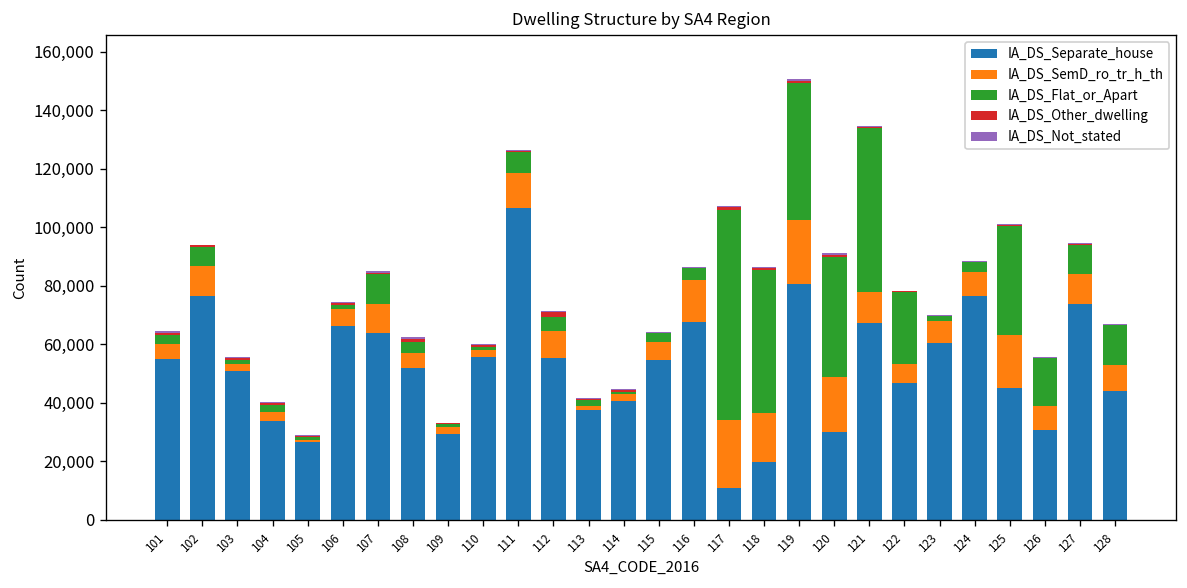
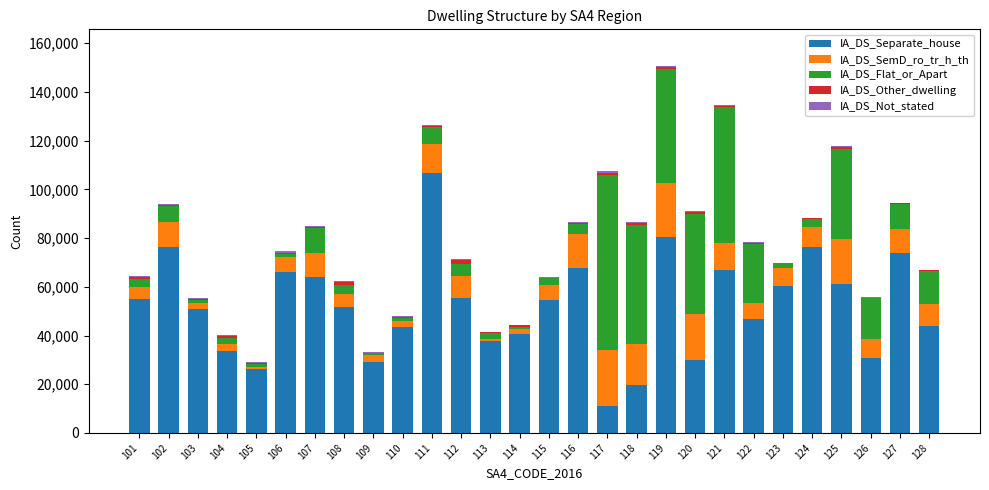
  {
    "IA_DS_Separate_house": {
      "101": "55,000",
      "102": "76,000",
      "103": "51,000",
      "104": "34,000",
      "105": "26,000",
      "106": "66,000",
      "107": "64,000",
      "108": "52,000",
      "109": "29,000",
-     "110": "56,000",
+     "110": "44,000",
      "111": "107,000",
      "112": "55,000",
      "113": "38,000",
      "114": "40,000",
      "115": "55,000",
      "116": "68,000",
      "117": "11,000",
      "118": "20,000",
      "119": "81,000",
      "120": "30,000",
      "121": "67,000",
      "122": "47,000",
      "123": "60,000",
      "124": "77,000",
-     "125": "45,000",
+     "125": "61,000",
      "126": "31,000",
      "127": "74,000",
      "128": "44,000"
    },
    "IA_DS_SemD_ro_tr_h_th": {
      "101": "5,000",
      "102": "10,000",
      "103": "3,000",
      "104": "3,000",
      "106": "6,000",
      "107": "10,000",
      "108": "5,000",
      "109": "3,000",
      "110": "2,000",
      "111": "12,000",
      "112": "9,000",
      "113": "1,000",
      "114": "2,000",
      "115": "6,000",
      "116": "14,000",
      "117": "23,000",
      "118": "17,000",
      "119": "22,000",
      "120": "19,000",
      "121": "11,000",
      "122": "7,000",
      "123": "7,000",
      "124": "8,000",
      "125": "18,000",
      "126": "8,000",
      "127": "10,000",
      "128": "9,000"
    },
    "IA_DS_Flat_or_Apart": {
      "101": "3,000",
      "102": "6,000",
      "103": "1,000",
      "104": "2,000",
      "105": "1,000",
      "106": "1,000",
      "107": "10,000",
      "108": "4,000",
      "110": "1,000",
      "111": "7,000",
      "112": "5,000",
      "113": "2,000",
      "115": "3,000",
      "116": "4,000",
      "117": "72,000",
      "118": "49,000",
      "119": "47,000",
      "120": "41,000",
      "121": "56,000",
      "122": "24,000",
      "123": "2,000",
      "124": "3,000",
      "125": "37,000",
      "126": "17,000",
      "127": "10,000",
      "128": "14,000"
    },
    "IA_DS_Other_dwelling": {
      "108": "1,000",
      "112": "2,000"
    }
  }
